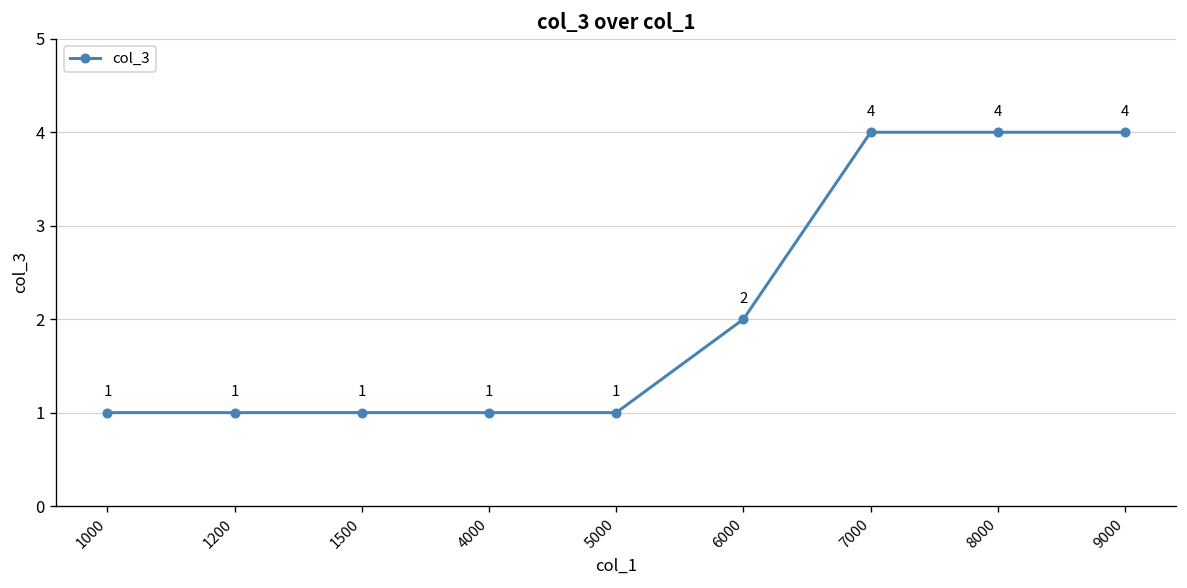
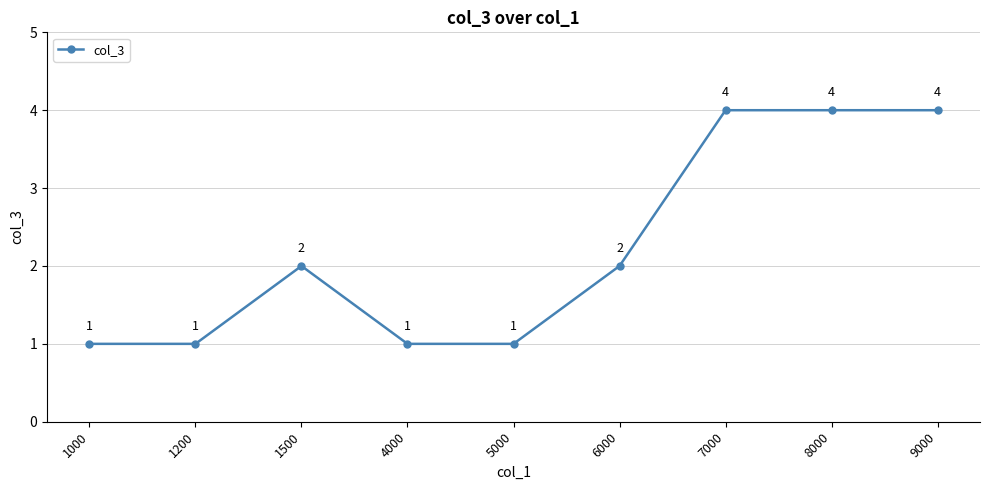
  {
    "1000": 1,
    "1200": 1,
-   "1500": 1,
+   "1500": 2,
    "4000": 1,
    "5000": 1,
    "6000": 2,
    "7000": 4,
    "8000": 4,
    "9000": 4
  }
